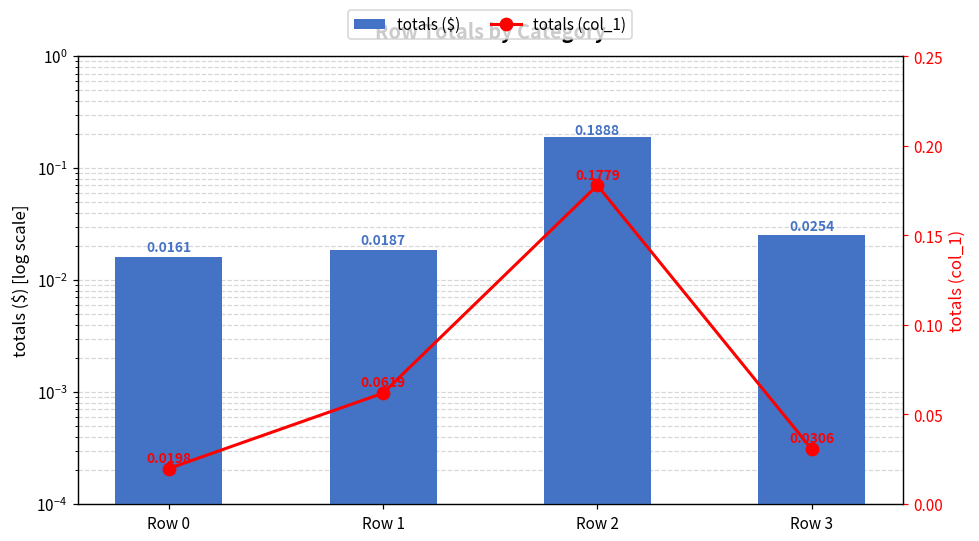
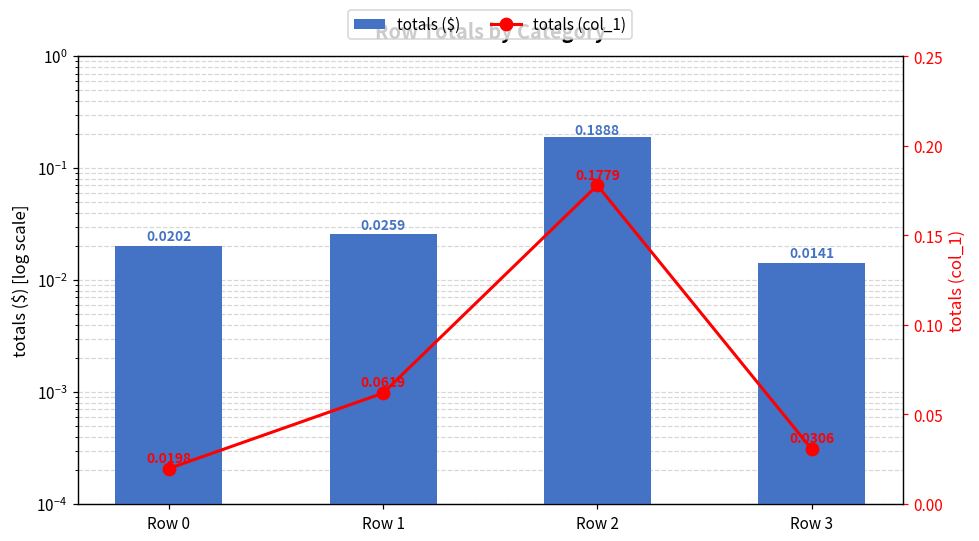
  {
    "totals ($)": {
-     "Row 0": 0.0161,
-     "Row 1": 0.0187,
+     "Row 0": 0.0202,
+     "Row 1": 0.0259,
      "Row 2": 0.1888,
-     "Row 3": 0.0254
+     "Row 3": 0.0141
    },
    "totals (col_1)": {
      "Row 0": 0.0198,
      "Row 1": 0.0619,
      "Row 2": 0.1779,
      "Row 3": 0.0306
    }
  }
